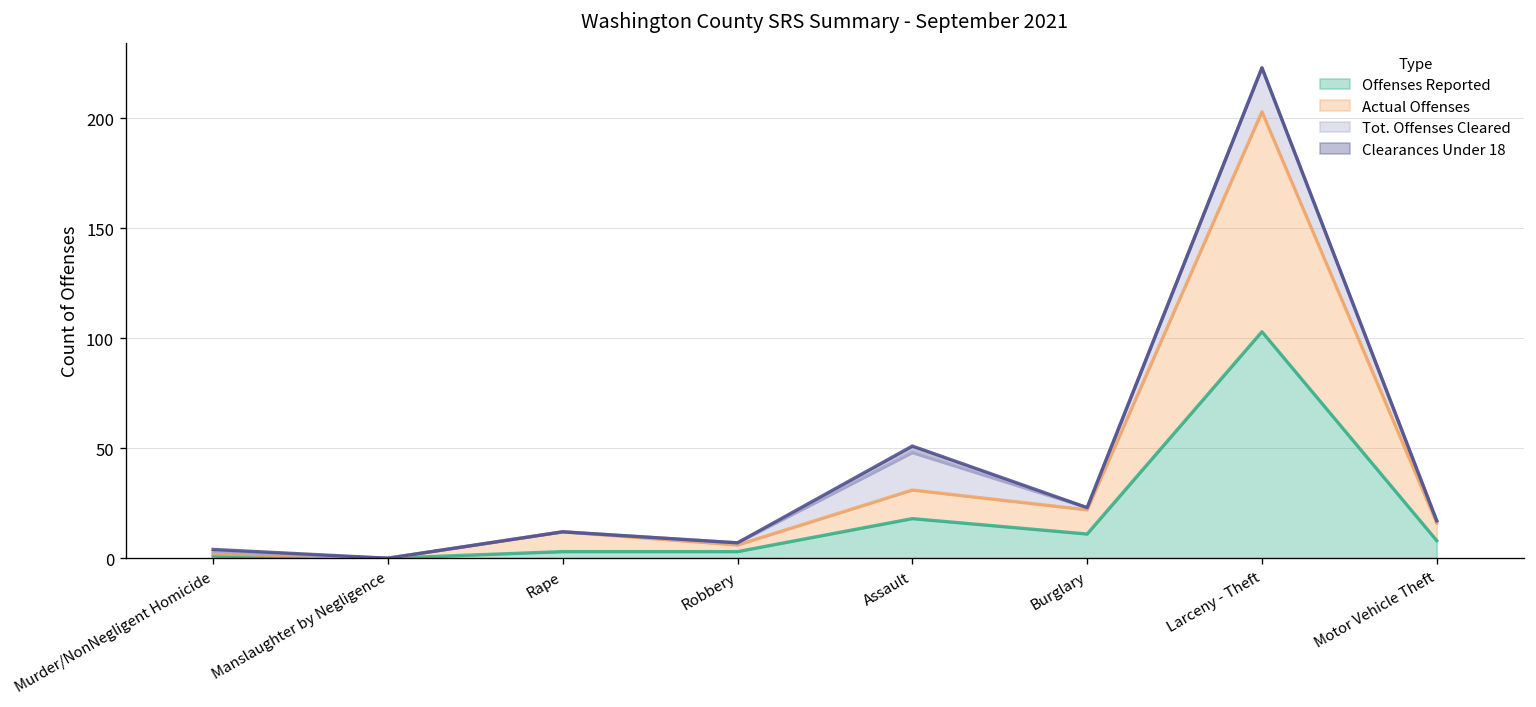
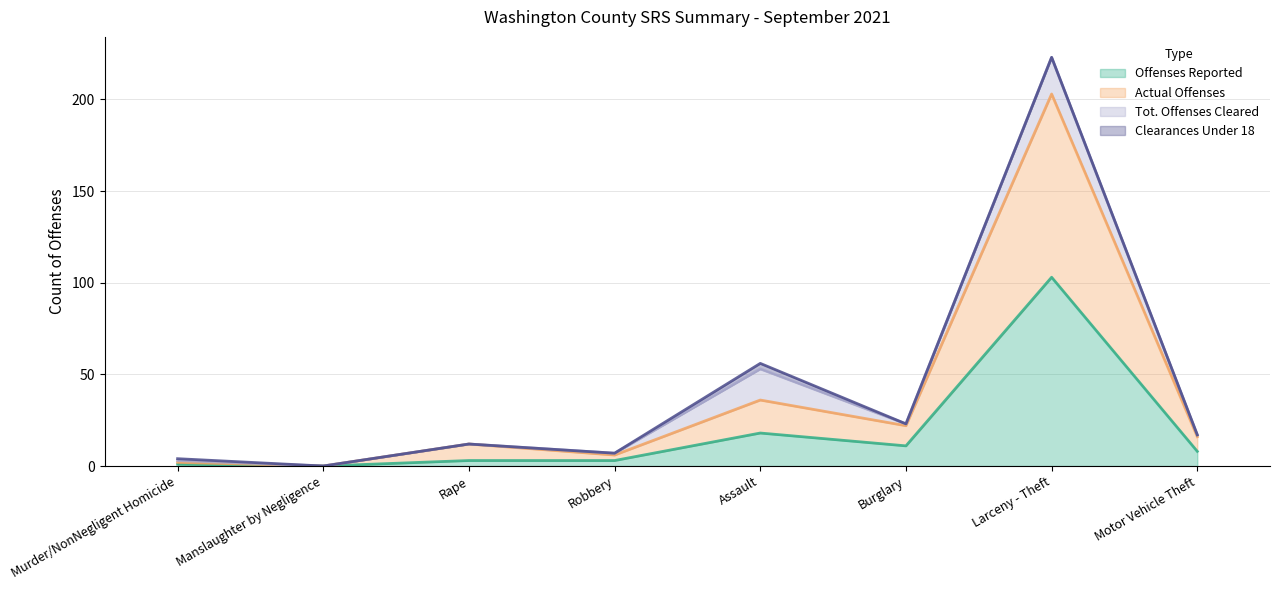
  {
    "Actual Offenses": {
-     "Assault": 13,
+     "Assault": 18,
      "Larceny - Theft": 100
    },
    "Tot. Offenses Cleared": {
      "Assault": 17
    }
  }
